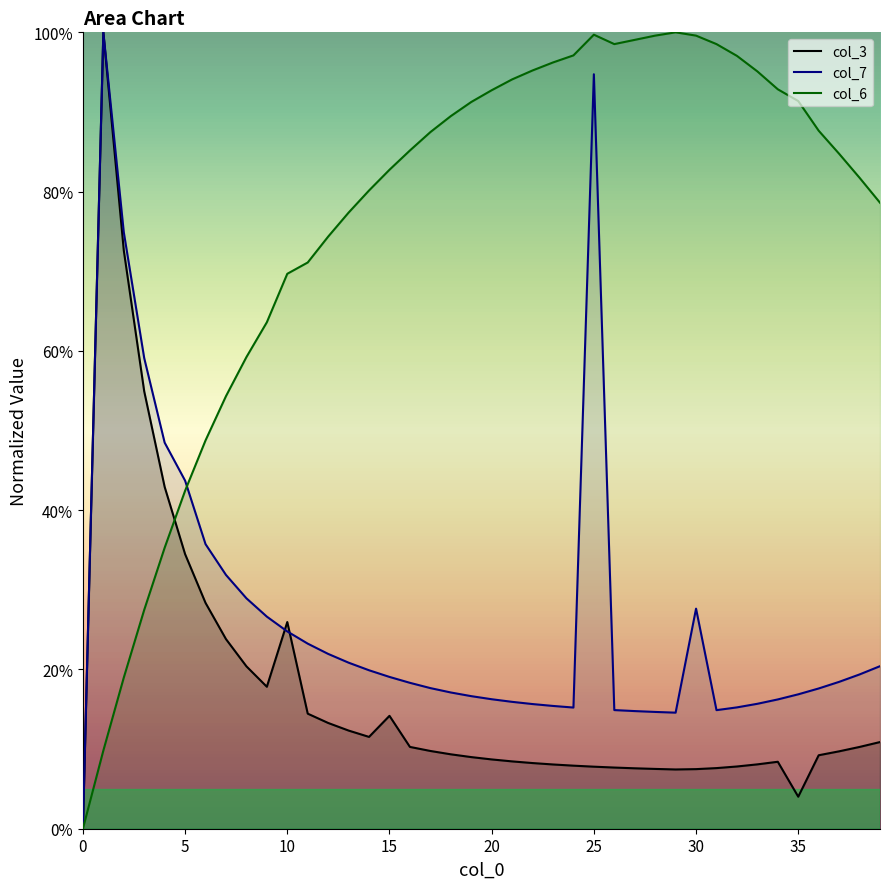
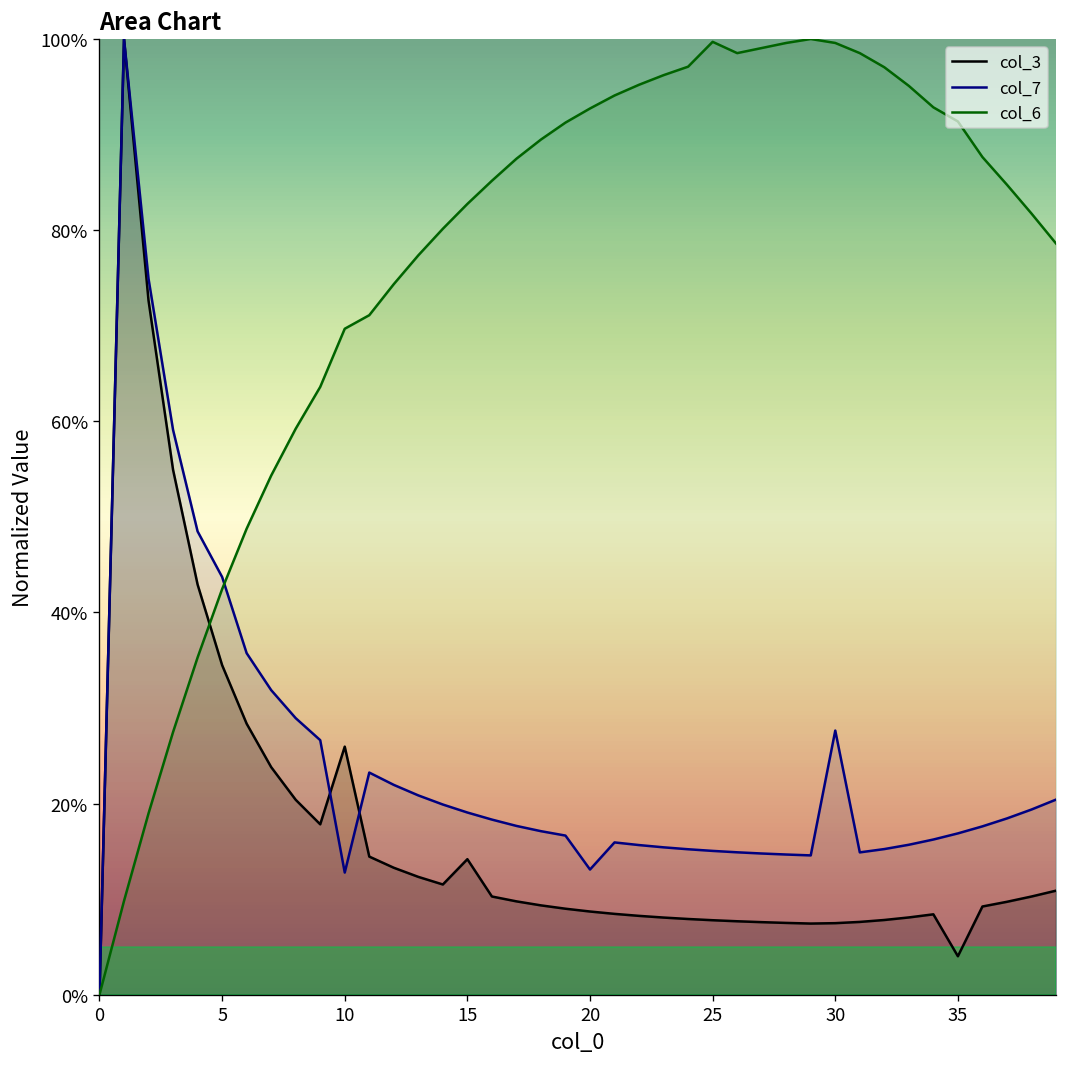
  {
    "col_3": {
      "5": "34%",
      "10": "26%",
      "15": "14%",
      "20": "9%",
      "25": "8%",
      "30": "7%",
      "35": "4%"
    },
    "col_7": {
      "5": "44%",
-     "10": "25%",
+     "10": "13%",
      "15": "19%",
-     "20": "16%",
-     "25": "95%",
+     "20": "13%",
+     "25": "15%",
      "30": "28%",
      "35": "17%"
    },
    "col_6": {
      "5": "42%",
      "10": "70%",
      "15": "83%",
      "20": "93%",
      "25": "100%",
      "30": "100%"
    }
  }
